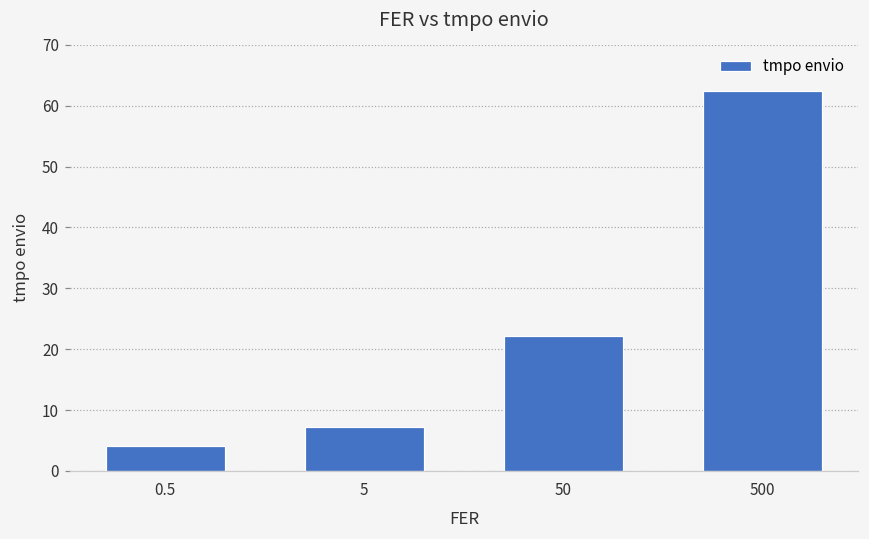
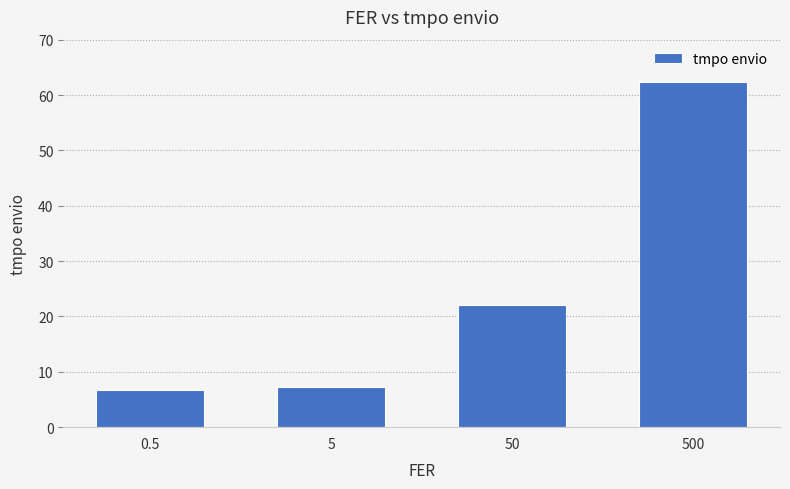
  {
-   "0.5": 4,
+   "0.5": 7,
    "5": 7,
    "50": 22,
    "500": 62
  }
